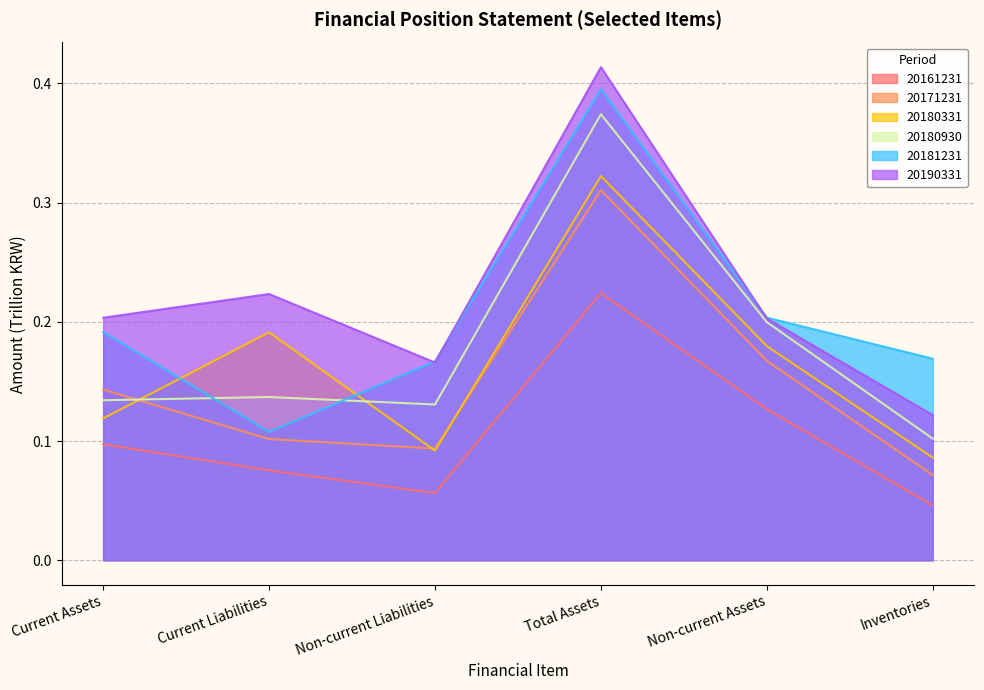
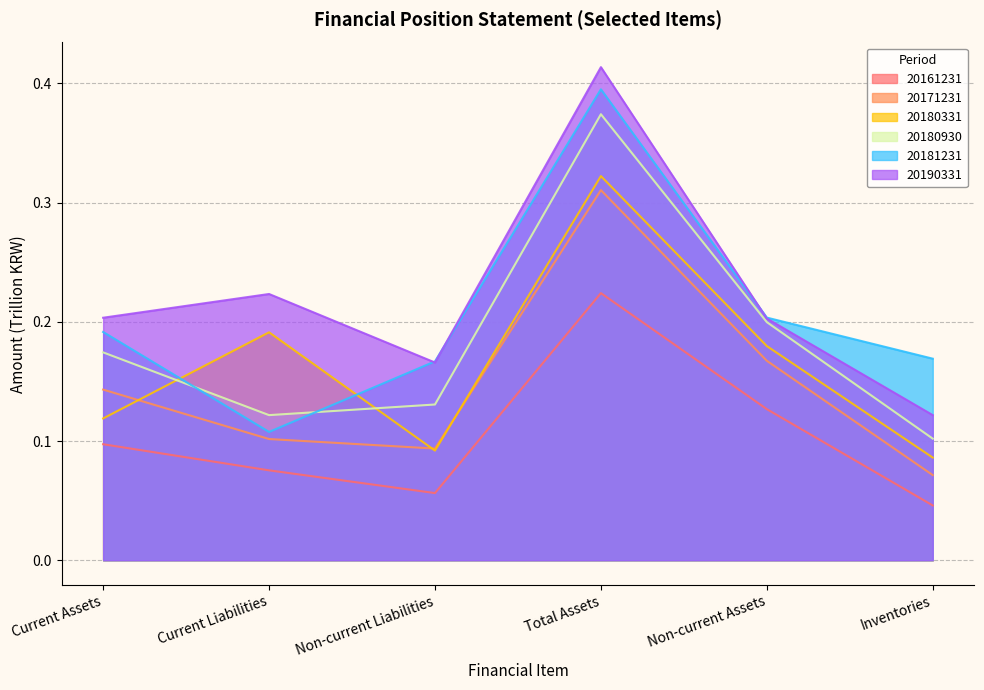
  {
    "20180331": {
      "Current Assets": 0.119,
      "Current Liabilities": 0.191,
      "Total Assets": 0.322,
      "Non-current Assets": 0.180,
      "Inventories": 0.086
    },
    "20180930": {
-     "Current Assets": 0.134,
-     "Current Liabilities": 0.137,
+     "Current Assets": 0.174,
+     "Current Liabilities": 0.122,
      "Non-current Liabilities": 0.131,
      "Total Assets": 0.374,
      "Non-current Assets": 0.200,
      "Inventories": 0.102
    },
    "20181231": {
      "Current Assets": 0.191,
      "Current Liabilities": 0.108,
      "Total Assets": 0.395,
      "Inventories": 0.169
    },
    "20190331": {
      "Current Assets": 0.203,
      "Current Liabilities": 0.223,
      "Total Assets": 0.414,
      "Inventories": 0.122
    }
  }
